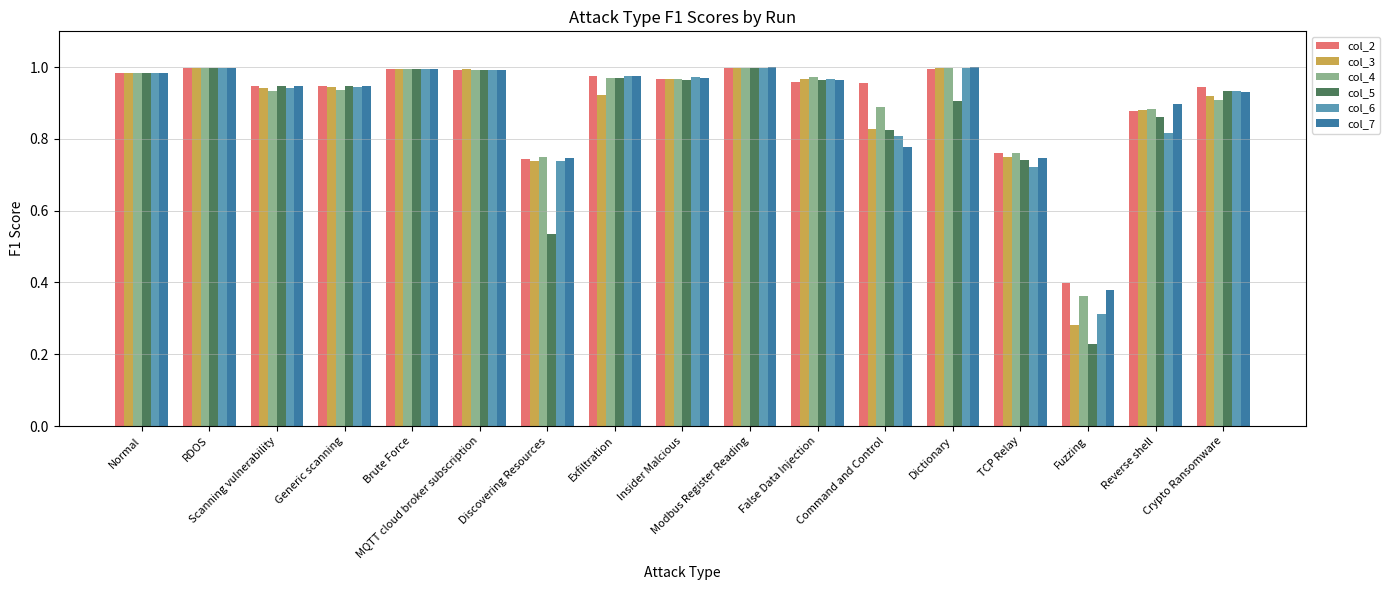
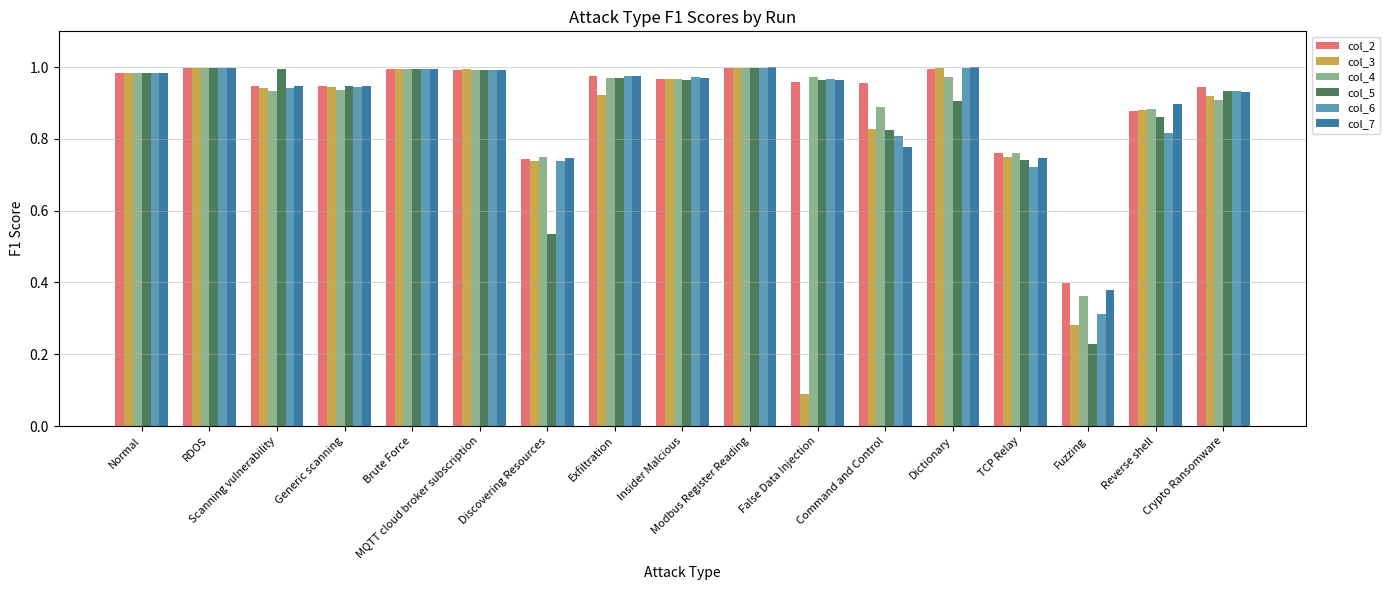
  {
    "col_2": {
      "Normal": 0.98,
      "RDOS": 1.00,
      "Scanning vulnerability": 0.95,
      "Generic scanning": 0.95,
      "Brute Force": 1.00,
      "MQTT cloud broker subscription": 0.99,
      "Discovering Resources": 0.75,
      "Exfiltration": 0.97,
      "Insider Malcious": 0.97,
      "Modbus Register Reading": 1.00,
      "False Data Injection": 0.96,
      "Command and Control": 0.96,
      "Dictionary": 1.00,
      "TCP Relay": 0.76,
      "Fuzzing": 0.40,
      "Reverse shell": 0.88,
      "Crypto Ransomware": 0.94
    },
    "col_3": {
      "Normal": 0.98,
      "RDOS": 1.00,
      "Scanning vulnerability": 0.94,
      "Generic scanning": 0.94,
      "Brute Force": 1.00,
      "MQTT cloud broker subscription": 0.99,
      "Discovering Resources": 0.74,
      "Exfiltration": 0.92,
      "Insider Malcious": 0.97,
      "Modbus Register Reading": 1.00,
-     "False Data Injection": 0.97,
+     "False Data Injection": 0.09,
      "Command and Control": 0.83,
      "Dictionary": 1.00,
      "TCP Relay": 0.75,
      "Fuzzing": 0.28,
      "Reverse shell": 0.88,
      "Crypto Ransomware": 0.92
    },
    "col_4": {
      "Normal": 0.98,
      "RDOS": 1.00,
      "Scanning vulnerability": 0.93,
      "Generic scanning": 0.94,
      "Brute Force": 1.00,
      "MQTT cloud broker subscription": 0.99,
      "Discovering Resources": 0.75,
      "Exfiltration": 0.97,
      "Insider Malcious": 0.97,
      "Modbus Register Reading": 1.00,
      "False Data Injection": 0.97,
      "Command and Control": 0.89,
-     "Dictionary": 1.00,
+     "Dictionary": 0.97,
      "TCP Relay": 0.76,
      "Fuzzing": 0.36,
      "Reverse shell": 0.88,
      "Crypto Ransomware": 0.91
    },
    "col_5": {
      "Normal": 0.98,
      "RDOS": 1.00,
-     "Scanning vulnerability": 0.95,
+     "Scanning vulnerability": 1.00,
      "Generic scanning": 0.95,
      "Brute Force": 1.00,
      "MQTT cloud broker subscription": 0.99,
      "Discovering Resources": 0.53,
      "Exfiltration": 0.97,
      "Insider Malcious": 0.96,
      "Modbus Register Reading": 1.00,
      "False Data Injection": 0.96,
      "Command and Control": 0.82,
      "Dictionary": 0.90,
      "TCP Relay": 0.74,
      "Fuzzing": 0.23,
      "Reverse shell": 0.86,
      "Crypto Ransomware": 0.94
    }
  }
